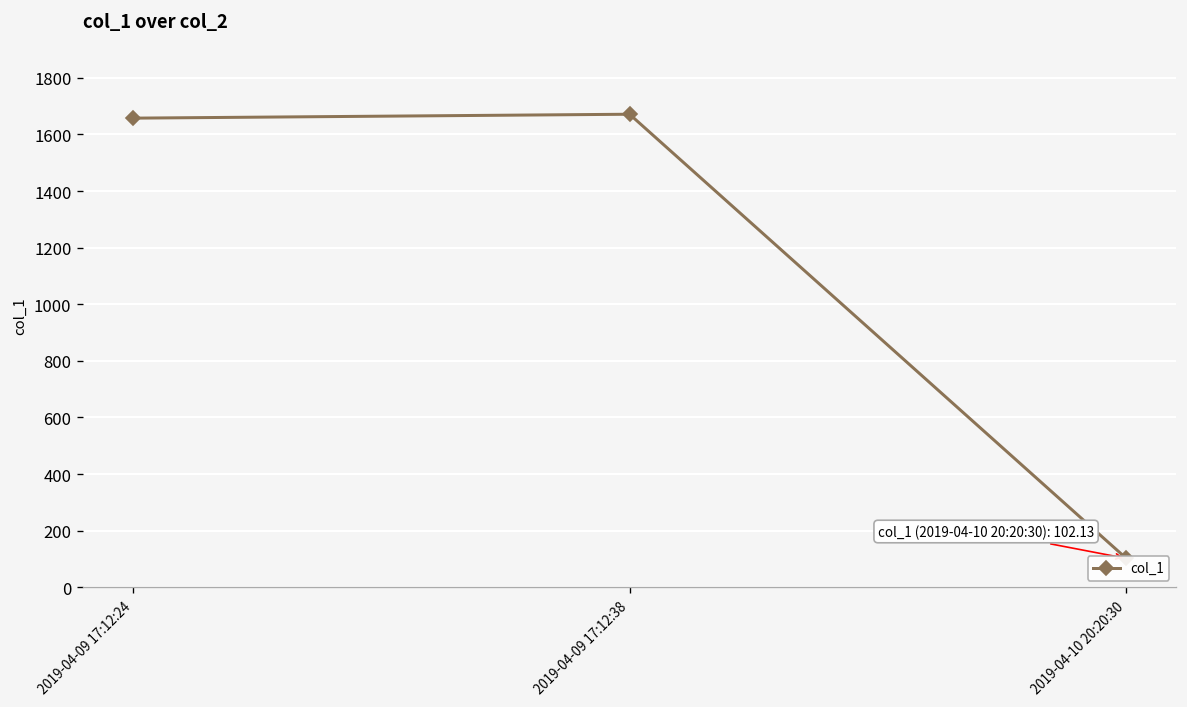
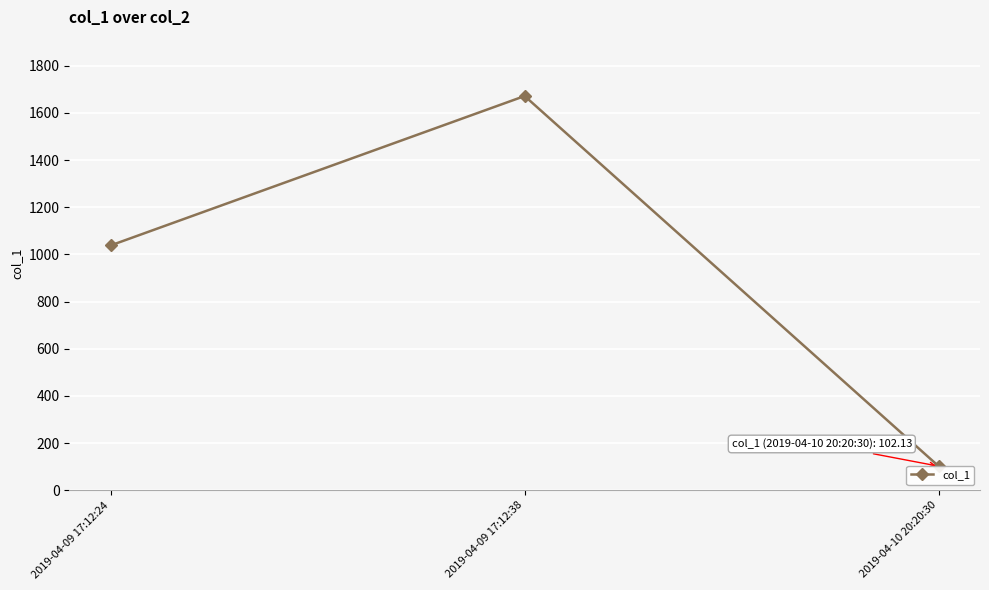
  {
-   "2019-04-09 17:12:24": 1660,
+   "2019-04-09 17:12:24": 1040,
    "2019-04-09 17:12:38": 1670
  }
